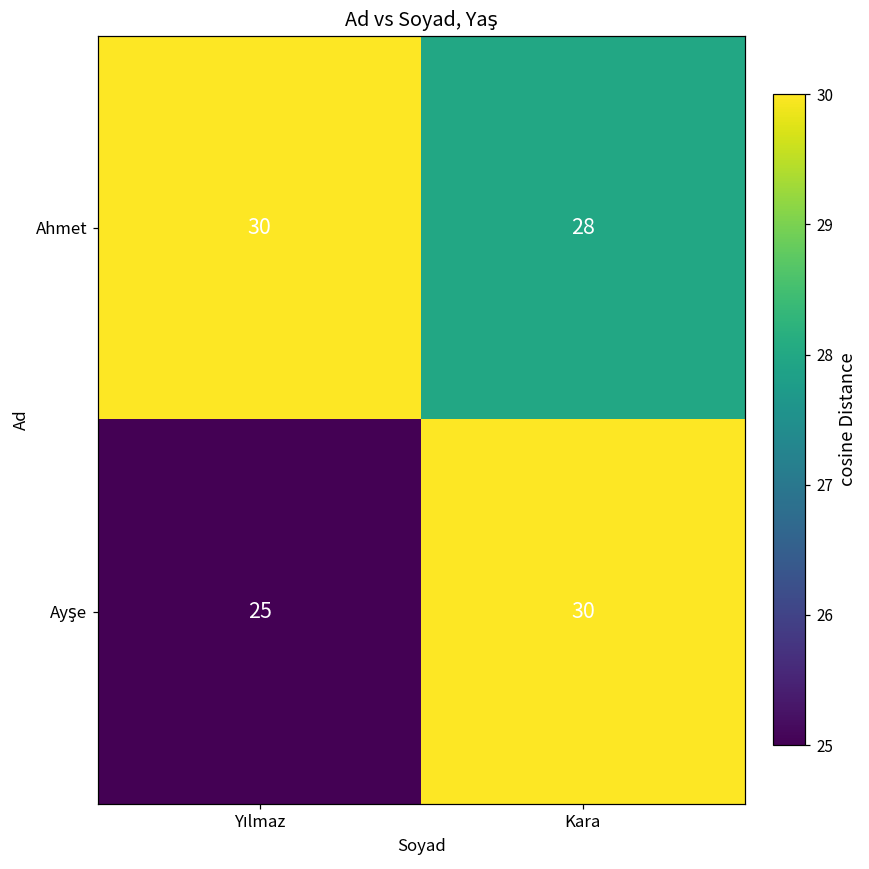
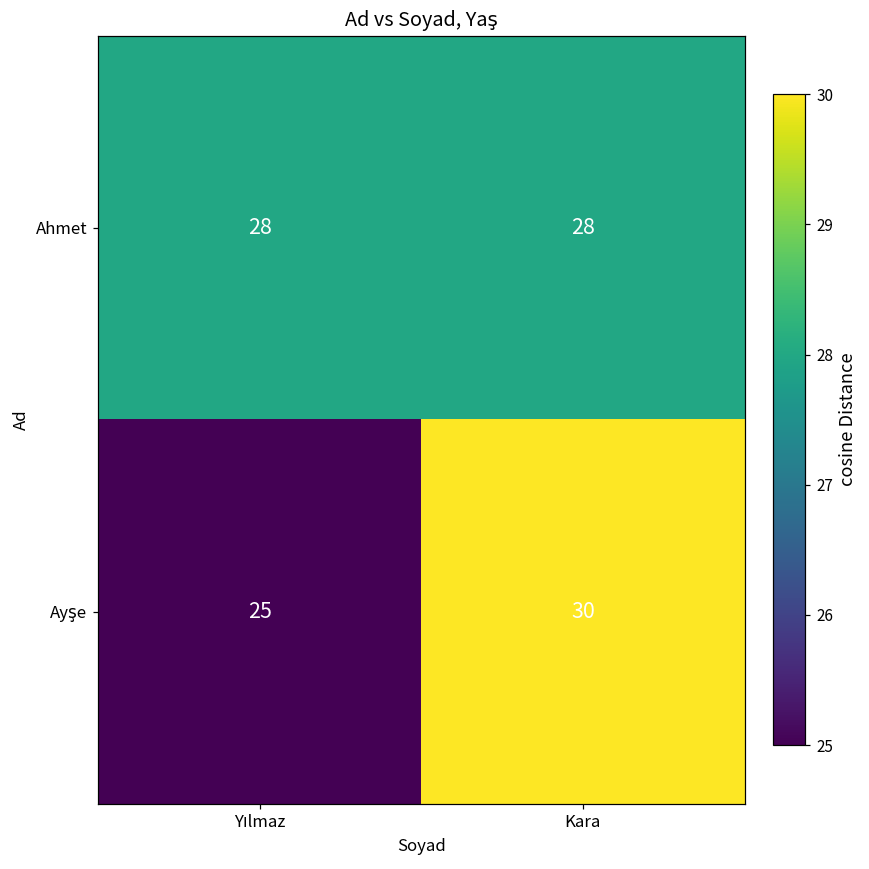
  {
    "Ahmet": {
-     "Yılmaz": 30,
+     "Yılmaz": 28,
      "Kara": 28
    },
    "Ayşe": {
      "Yılmaz": 25,
      "Kara": 30
    }
  }
